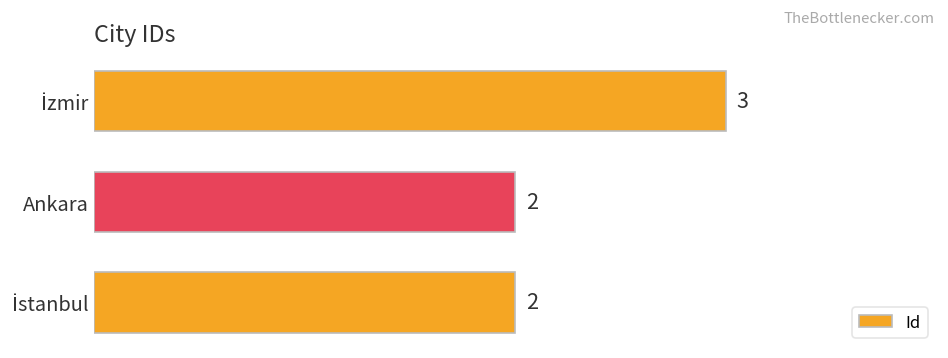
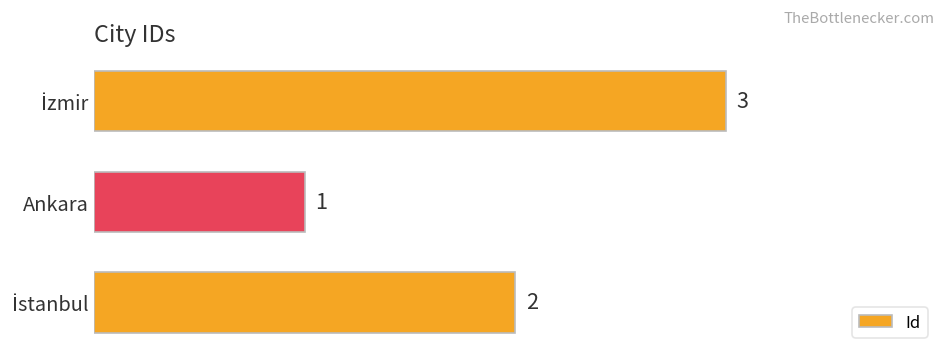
  {
    "İzmir": 3,
-   "Ankara": 2,
+   "Ankara": 1,
    "İstanbul": 2
  }
